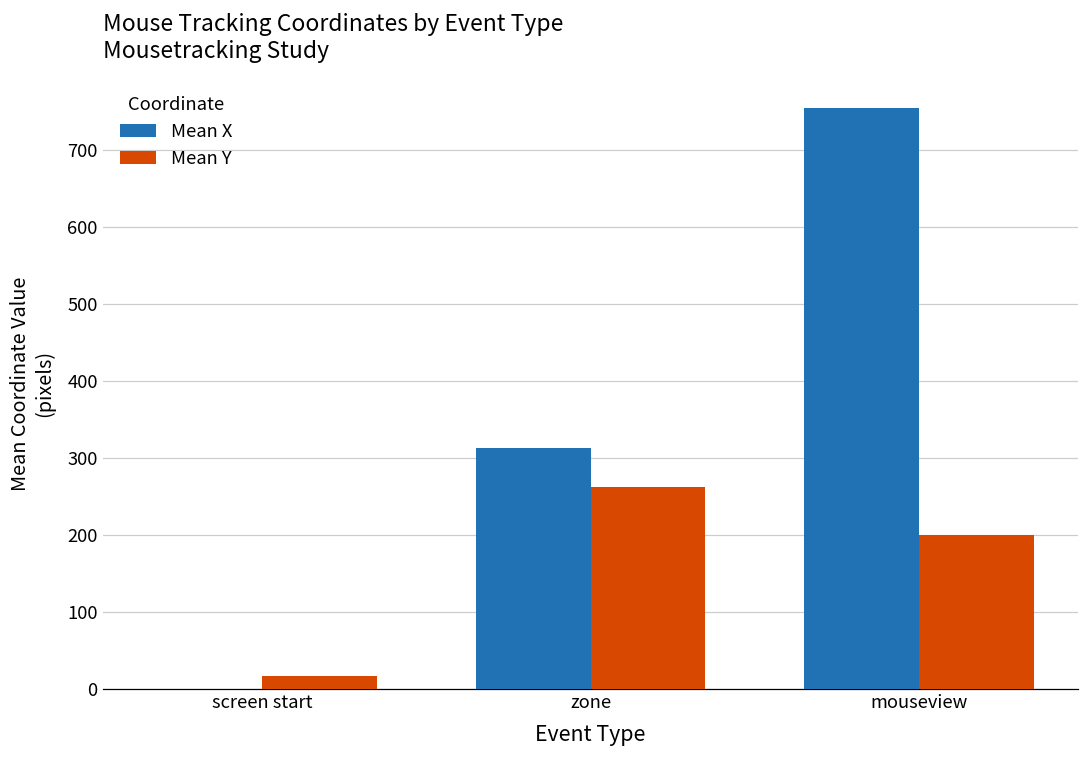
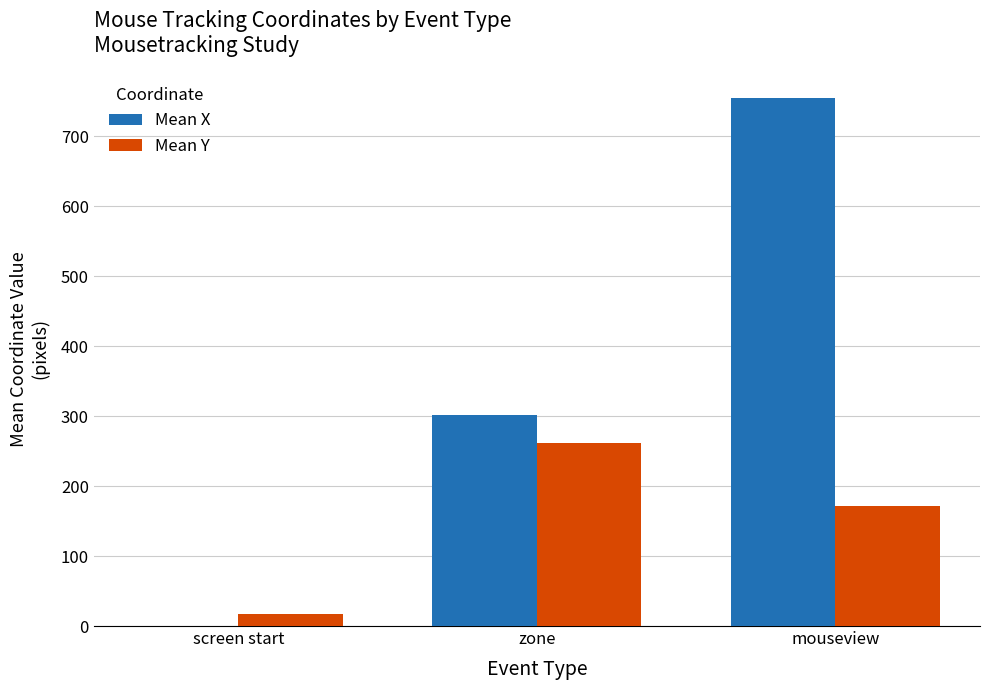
  {
    "Mean X": {
      "screen start": 0,
-     "zone": 310,
+     "zone": 300,
      "mouseview": 750
    },
    "Mean Y": {
      "screen start": 20,
      "zone": 260,
-     "mouseview": 200
+     "mouseview": 170
    }
  }
